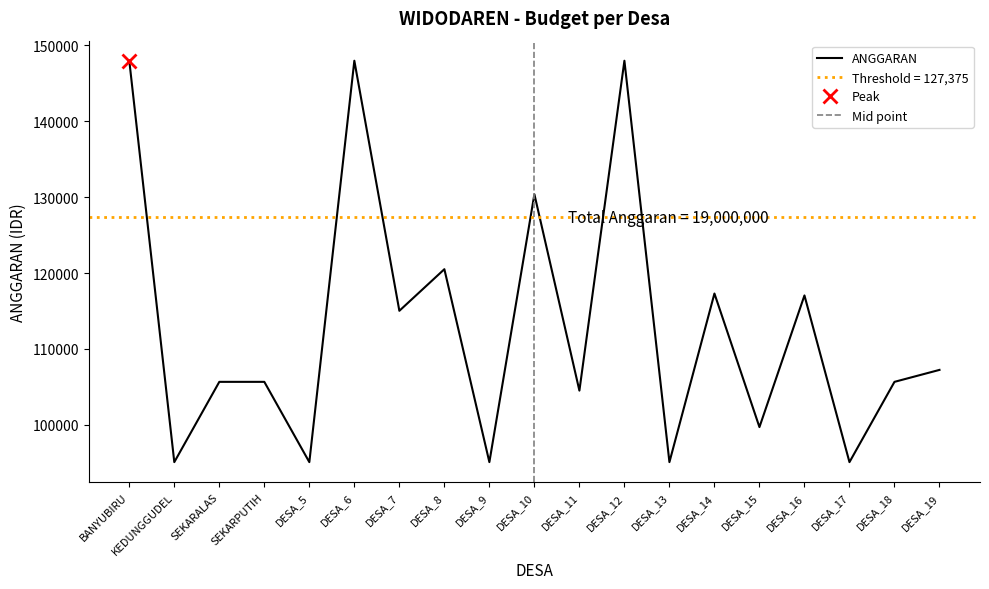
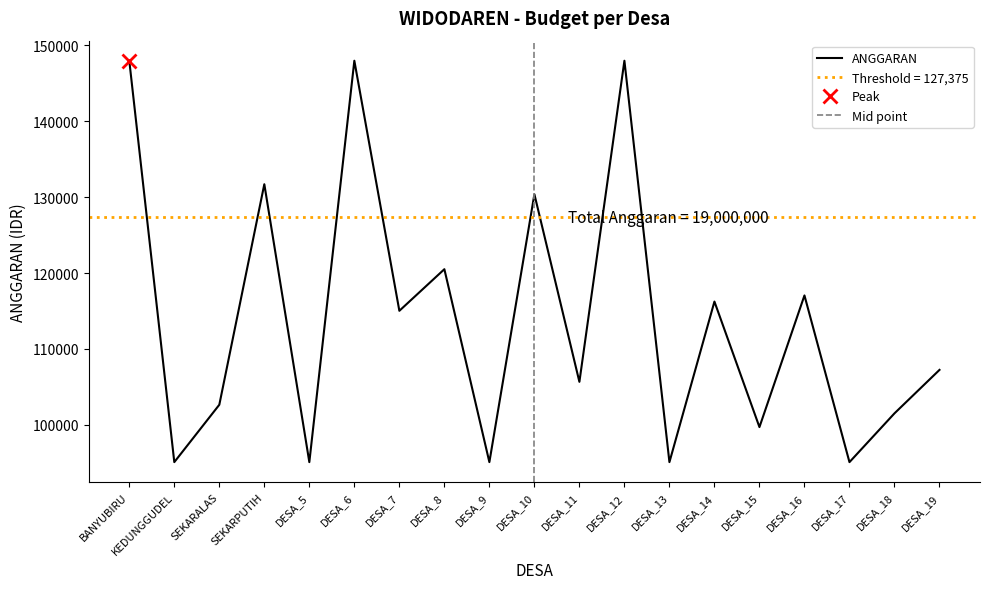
  {
    "ANGGARAN": {
      "KEDUNGGUDEL": 95000,
-     "SEKARALAS": 106000,
-     "SEKARPUTIH": 106000,
+     "SEKARALAS": 103000,
+     "SEKARPUTIH": 132000,
      "DESA_5": 95000,
      "DESA_6": 148000,
      "DESA_7": 115000,
      "DESA_8": 121000,
      "DESA_9": 95000,
      "DESA_10": 130000,
-     "DESA_11": 105000,
+     "DESA_11": 106000,
      "DESA_12": 148000,
      "DESA_13": 95000,
-     "DESA_14": 117000,
+     "DESA_14": 116000,
      "DESA_15": 100000,
      "DESA_16": 117000,
      "DESA_17": 95000,
-     "DESA_18": 106000,
+     "DESA_18": 102000,
      "DESA_19": 107000
    }
  }
